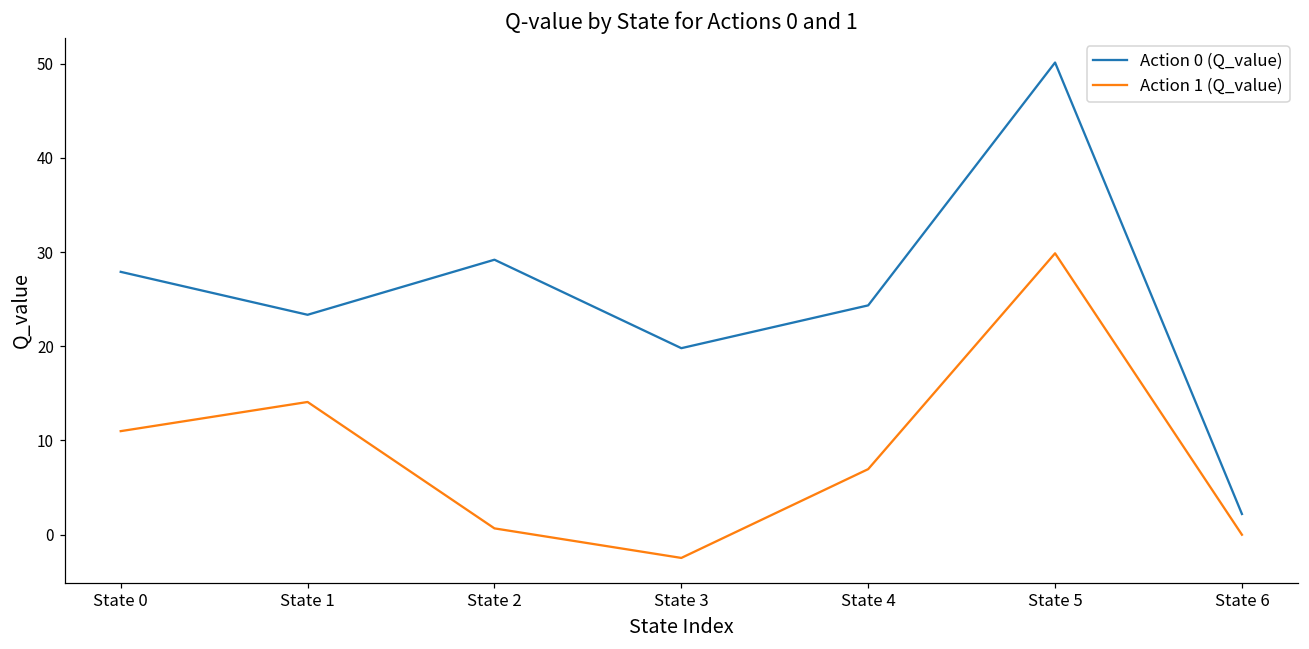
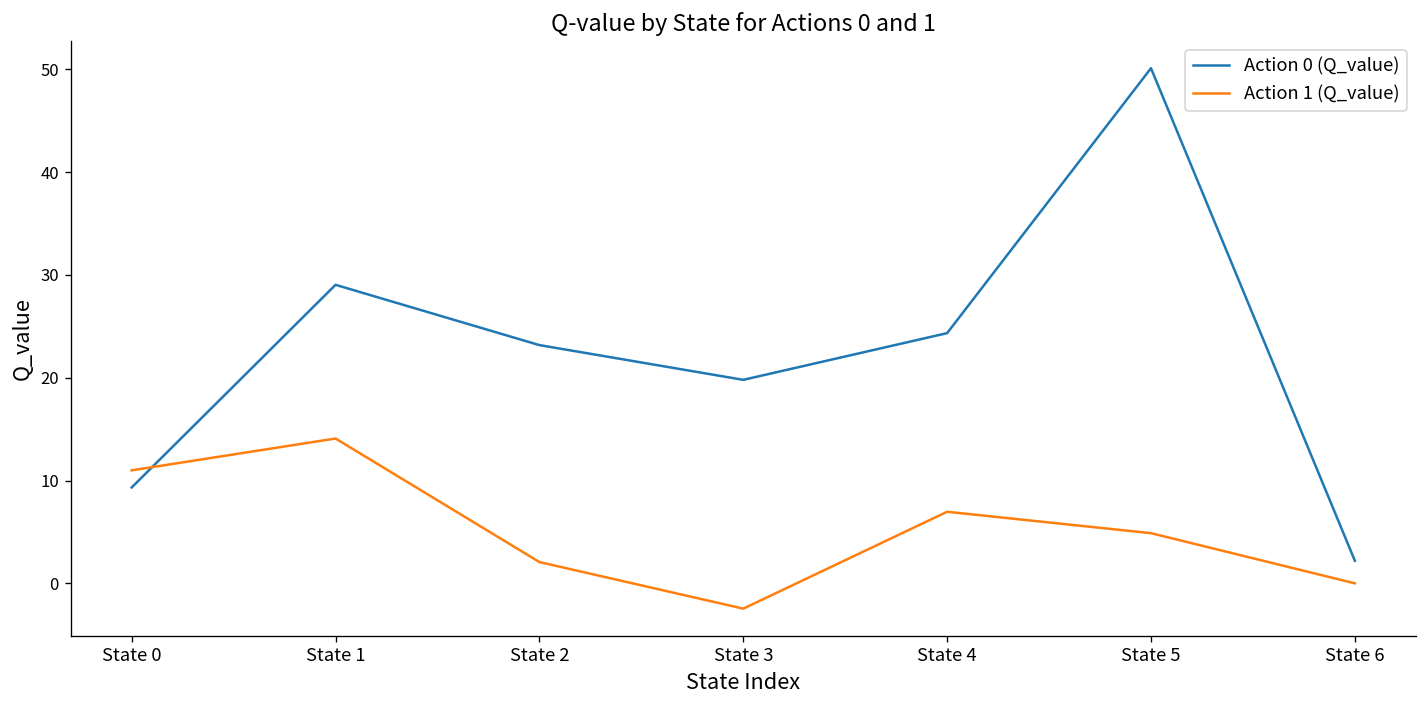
  {
    "Action 0 (Q_value)": {
-     "State 0": 28,
-     "State 1": 23,
-     "State 2": 29,
+     "State 0": 9,
+     "State 1": 29,
+     "State 2": 23,
      "State 3": 20,
      "State 4": 24,
      "State 5": 50,
      "State 6": 2
    },
    "Action 1 (Q_value)": {
      "State 0": 11,
      "State 1": 14,
-     "State 2": 1,
+     "State 2": 2,
      "State 3": -2,
      "State 4": 7,
-     "State 5": 30,
+     "State 5": 5,
      "State 6": 0
    }
  }
